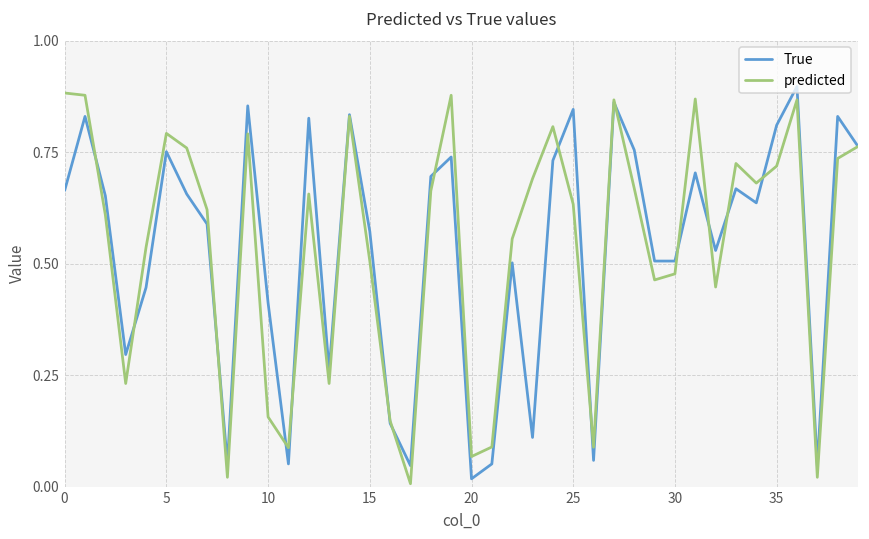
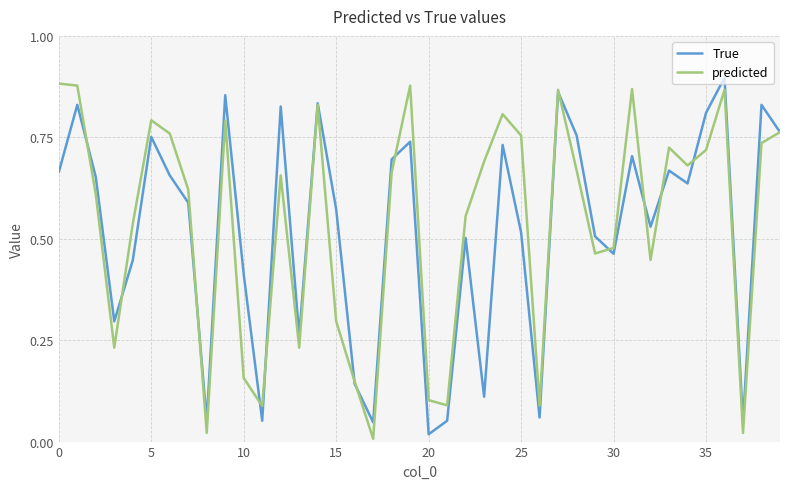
  {
    "True": {
      "0": 0.66,
      "5": 0.75,
      "10": 0.41,
      "15": 0.57,
      "20": 0.02,
-     "25": 0.85,
-     "30": 0.51,
+     "25": 0.52,
+     "30": 0.46,
      "35": 0.81
    },
    "predicted": {
      "0": 0.88,
      "5": 0.79,
      "10": 0.16,
-     "15": 0.51,
-     "20": 0.07,
-     "25": 0.63,
+     "15": 0.30,
+     "20": 0.10,
+     "25": 0.75,
      "30": 0.48,
      "35": 0.72
    }
  }
